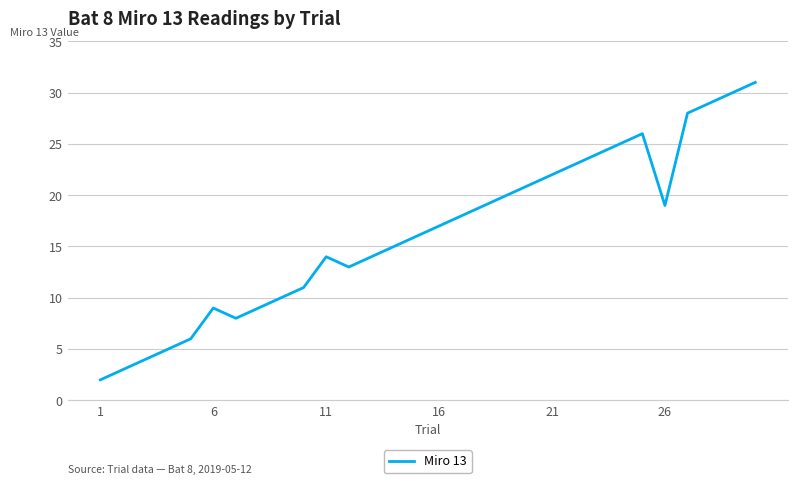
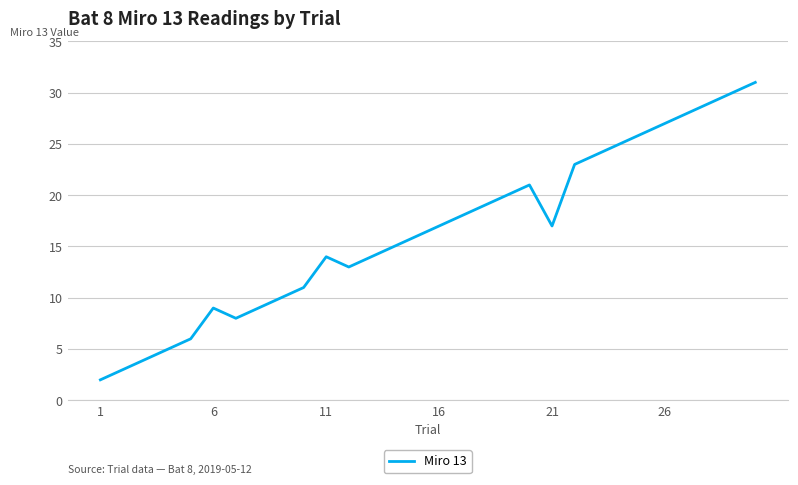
  {
    "1": 2,
    "6": 9,
    "11": 14,
    "16": 17,
-   "21": 22,
-   "26": 19
+   "21": 17,
+   "26": 27
  }
